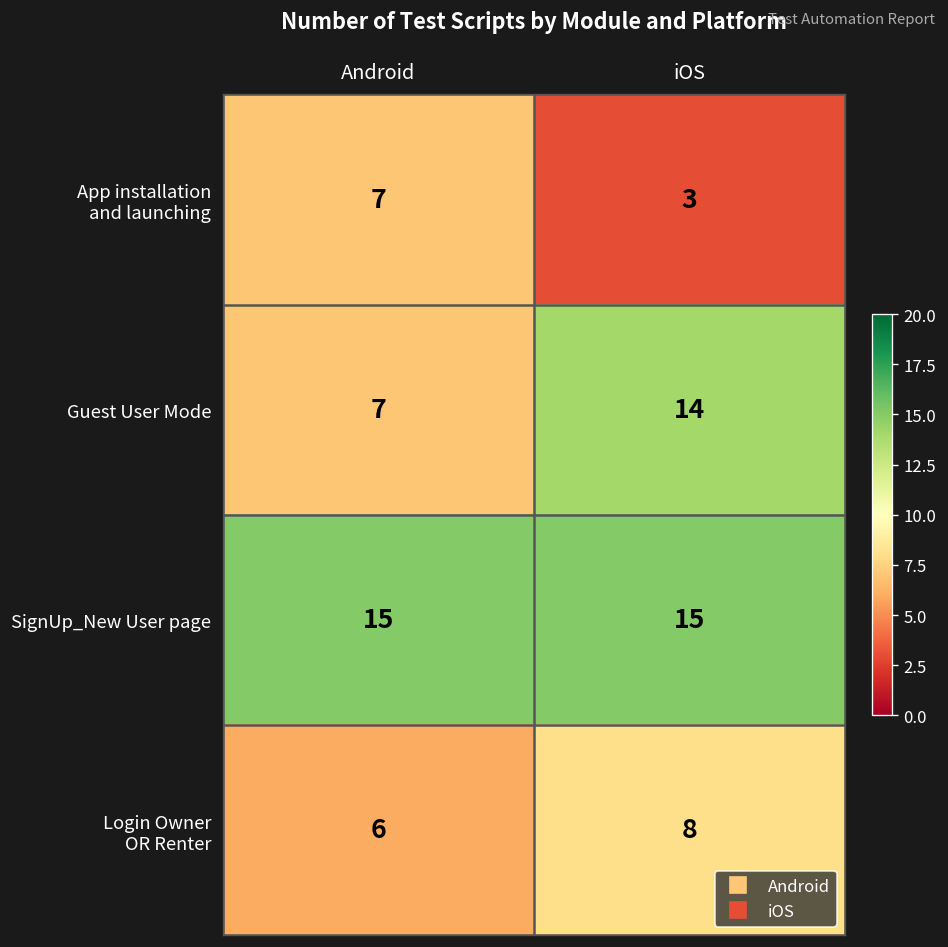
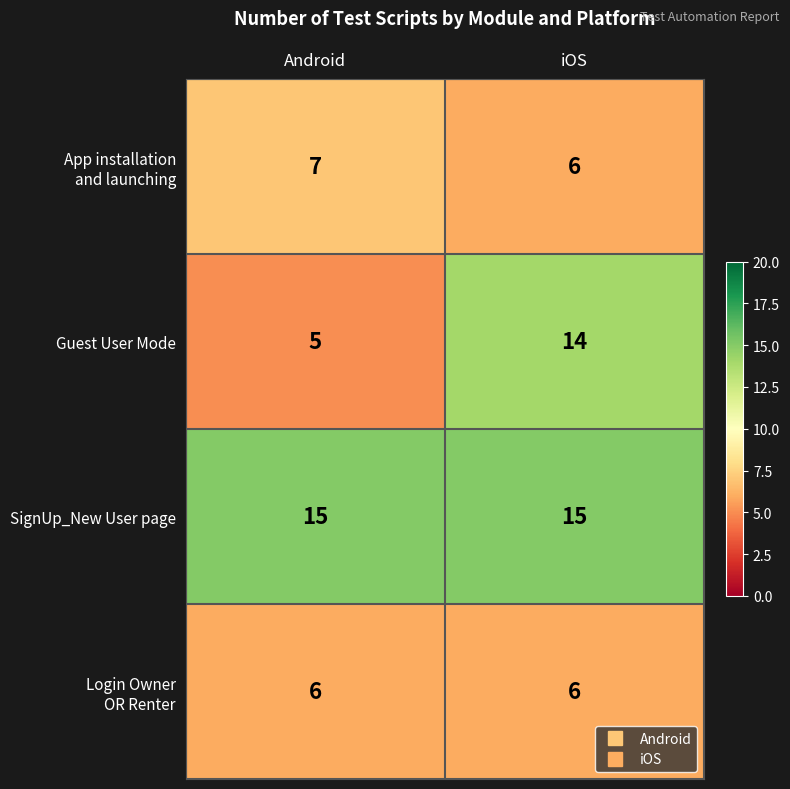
  {
    "App installation and launching": {
      "Android": 7,
-     "iOS": 3
+     "iOS": 6
    },
    "Guest User Mode": {
-     "Android": 7,
+     "Android": 5,
      "iOS": 14
    },
    "SignUp_New User page": {
      "Android": 15,
      "iOS": 15
    },
    "Login Owner OR Renter": {
      "Android": 6,
-     "iOS": 8
+     "iOS": 6
    }
  }
